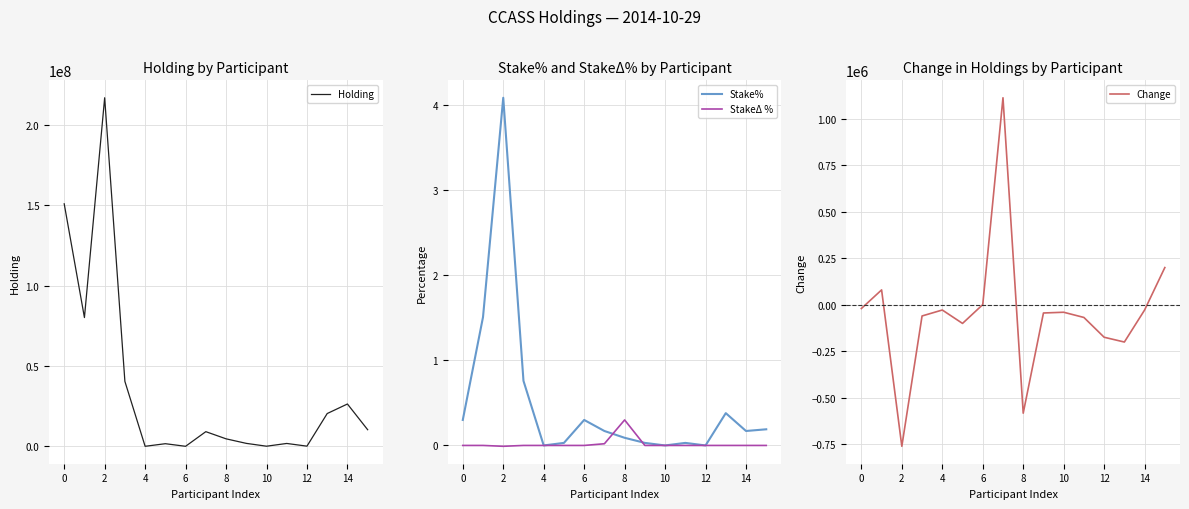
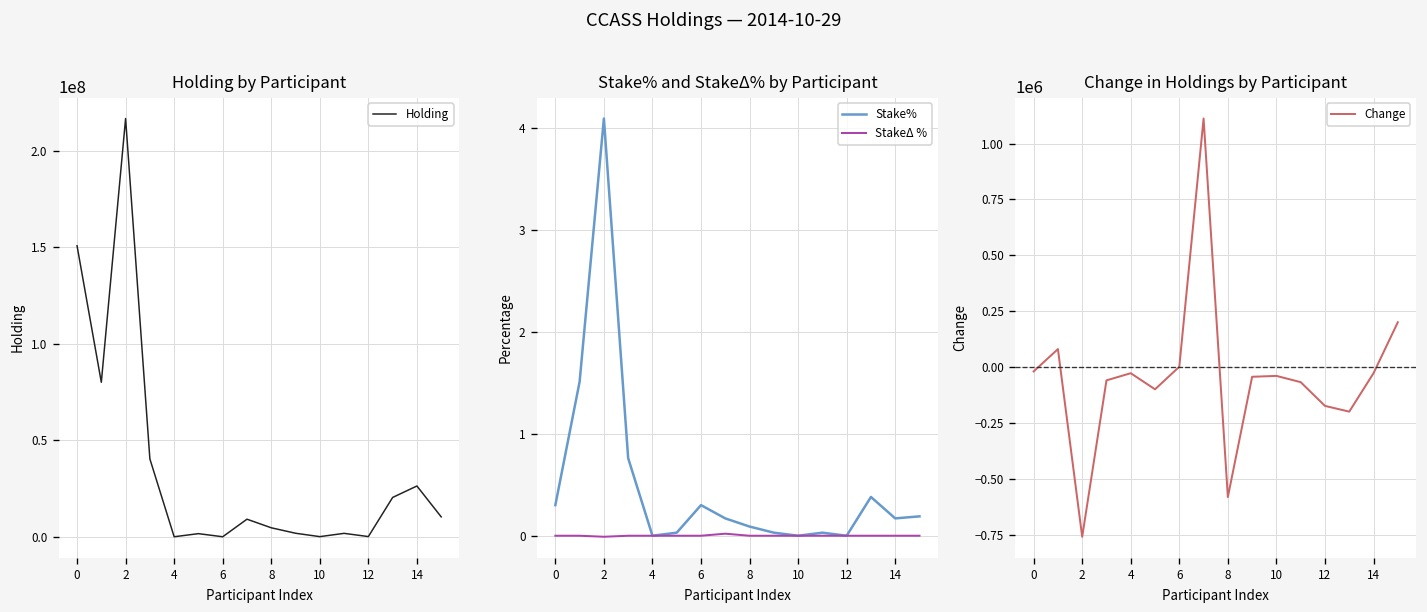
  {
    "Holding by Participant": {
      "0": 151000000,
      "2": 217000000,
      "4": 0,
      "6": 0,
      "8": 5000000,
      "10": 0,
      "12": 0,
      "14": 26000000
    },
    "Stake% and StakeΔ% by Participant": {
      "Stake%": {
        "0": 0.3,
        "2": 4.1,
        "6": 0.3,
        "8": 0.1,
        "14": 0.2
      },
      "StakeΔ %": {
        "0": 0.0,
        "2": 0.0,
        "6": 0.0,
-       "8": 0.3,
+       "8": 0.0,
        "14": 0.0
      }
    },
    "Change in Holdings by Participant": {
      "0": -20000,
      "2": -760000,
      "4": -30000,
      "6": 0,
      "8": -580000,
      "10": -40000,
      "12": -170000,
      "14": -30000
    }
  }
